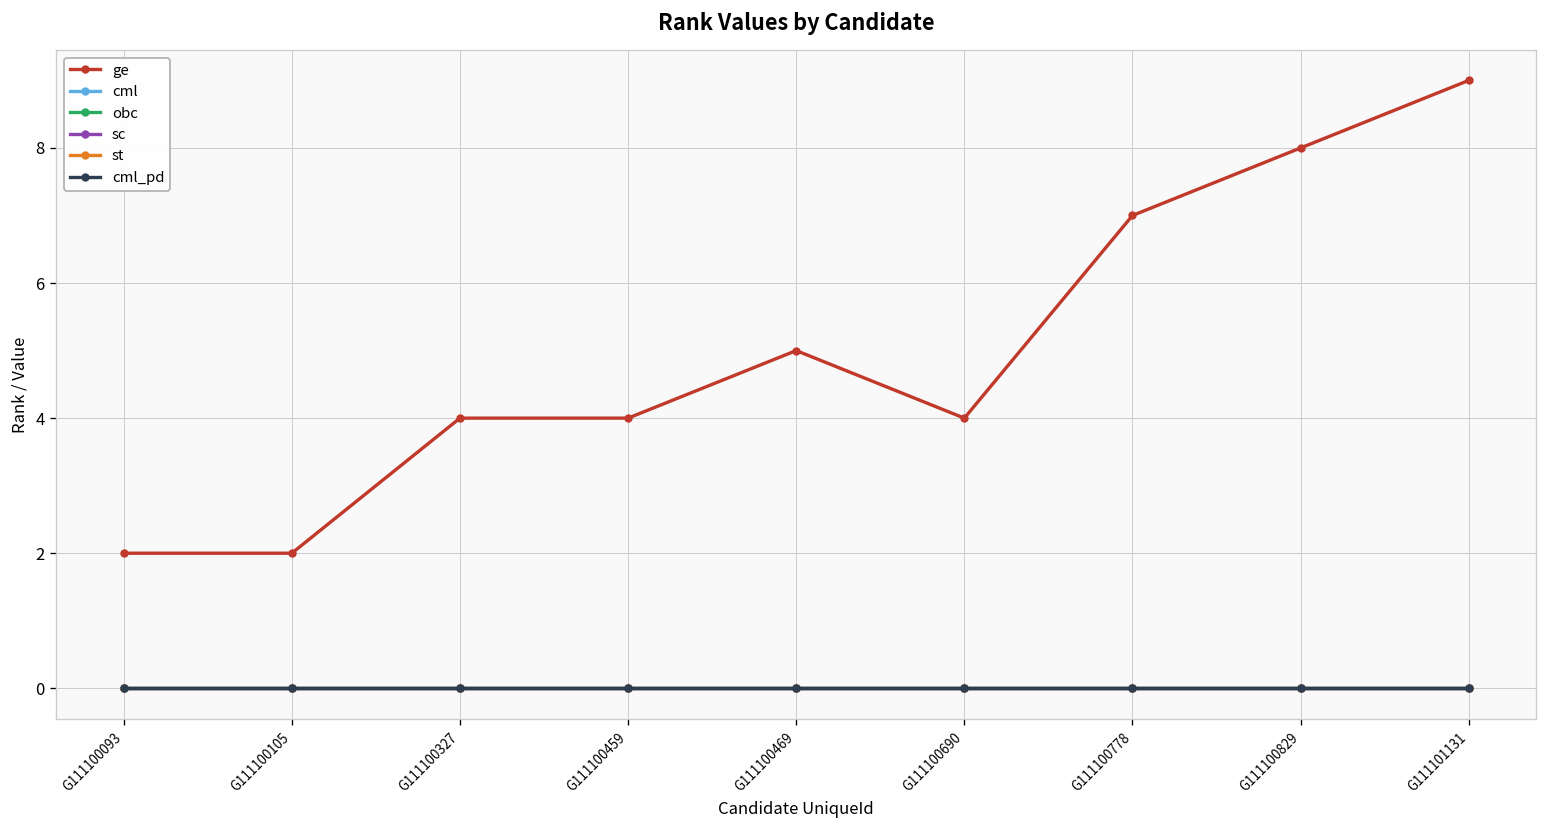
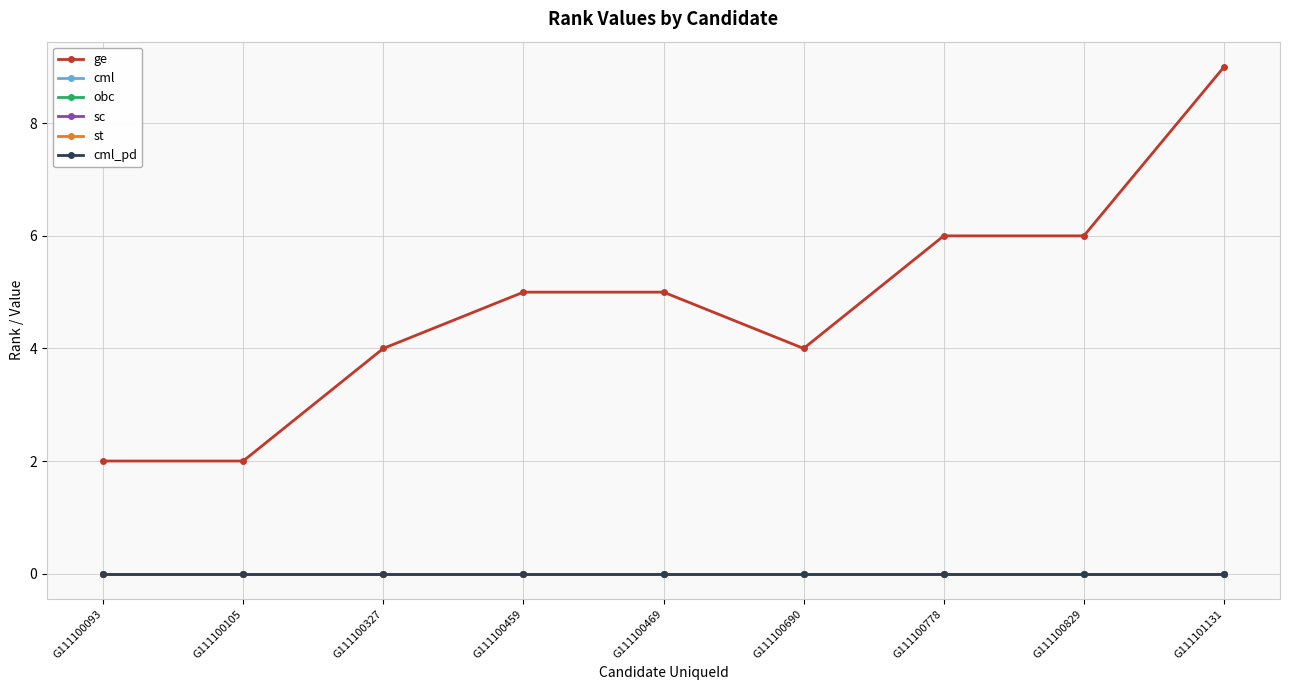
  {
    "ge": {
      "G111100093": 2,
      "G111100105": 2,
      "G111100327": 4,
-     "G111100459": 4,
+     "G111100459": 5,
      "G111100469": 5,
      "G111100690": 4,
-     "G111100778": 7,
-     "G111100829": 8,
+     "G111100778": 6,
+     "G111100829": 6,
      "G111101131": 9
    },
    "cml_pd": {
      "G111100093": 0,
      "G111100105": 0,
      "G111100327": 0,
      "G111100459": 0,
      "G111100469": 0,
      "G111100690": 0,
      "G111100778": 0,
      "G111100829": 0,
      "G111101131": 0
    }
  }
